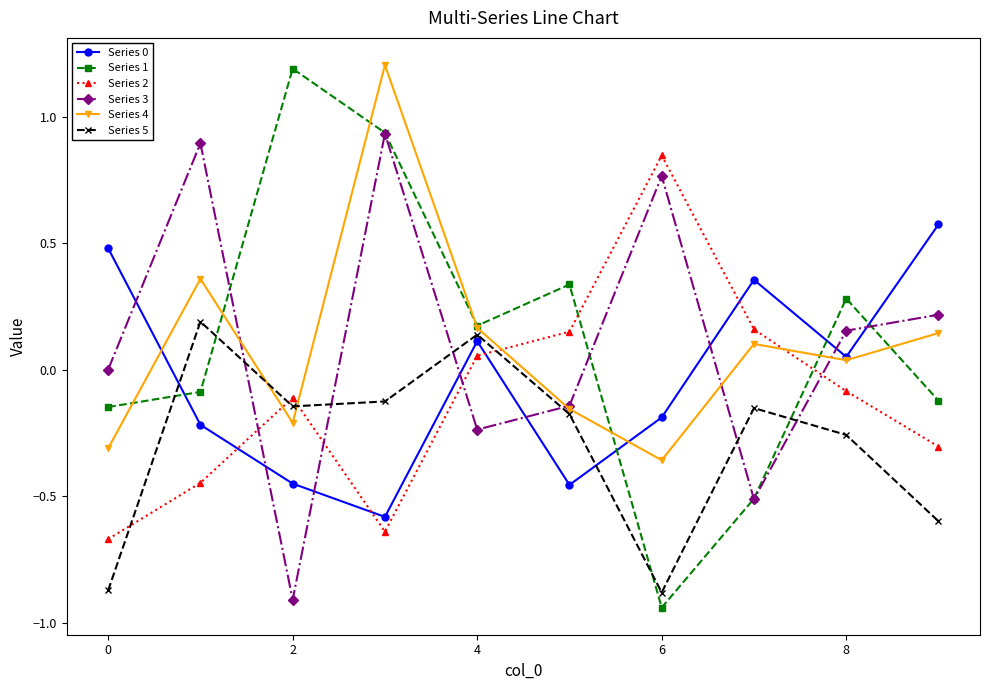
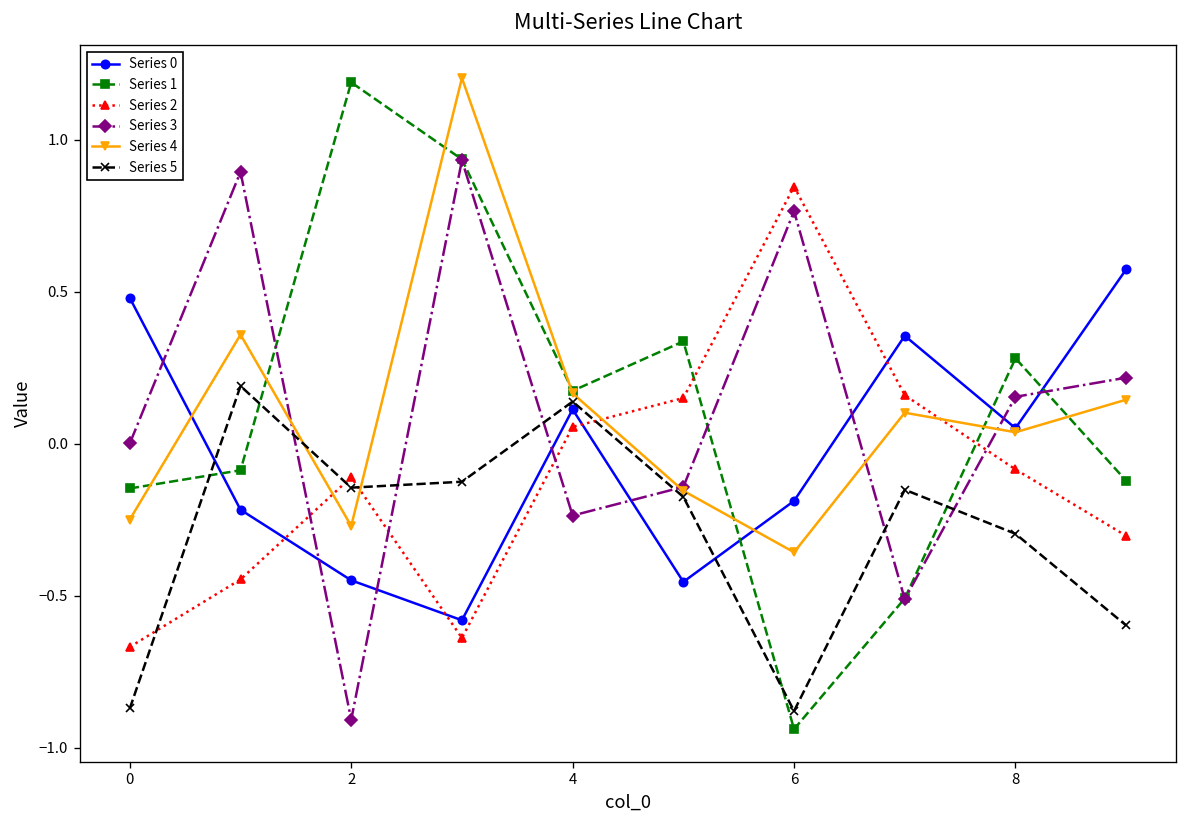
  {
    "Series 0": {
      "0": 0.48,
      "2": -0.45,
      "4": 0.11,
      "6": -0.19,
      "8": 0.05
    },
    "Series 1": {
      "0": -0.15,
      "2": 1.19,
      "6": -0.94,
      "8": 0.28
    },
    "Series 2": {
      "0": -0.67,
      "2": -0.11,
      "4": 0.06,
      "6": 0.85,
      "8": -0.08
    },
    "Series 3": {
      "0": 0.00,
      "2": -0.91,
      "4": -0.24,
      "6": 0.77,
      "8": 0.15
    },
    "Series 4": {
-     "0": -0.31,
-     "2": -0.21,
+     "0": -0.25,
+     "2": -0.27,
      "6": -0.36,
      "8": 0.04
    },
    "Series 5": {
      "0": -0.87,
      "2": -0.14,
      "4": 0.14,
      "6": -0.88,
-     "8": -0.26
+     "8": -0.30
    }
  }
